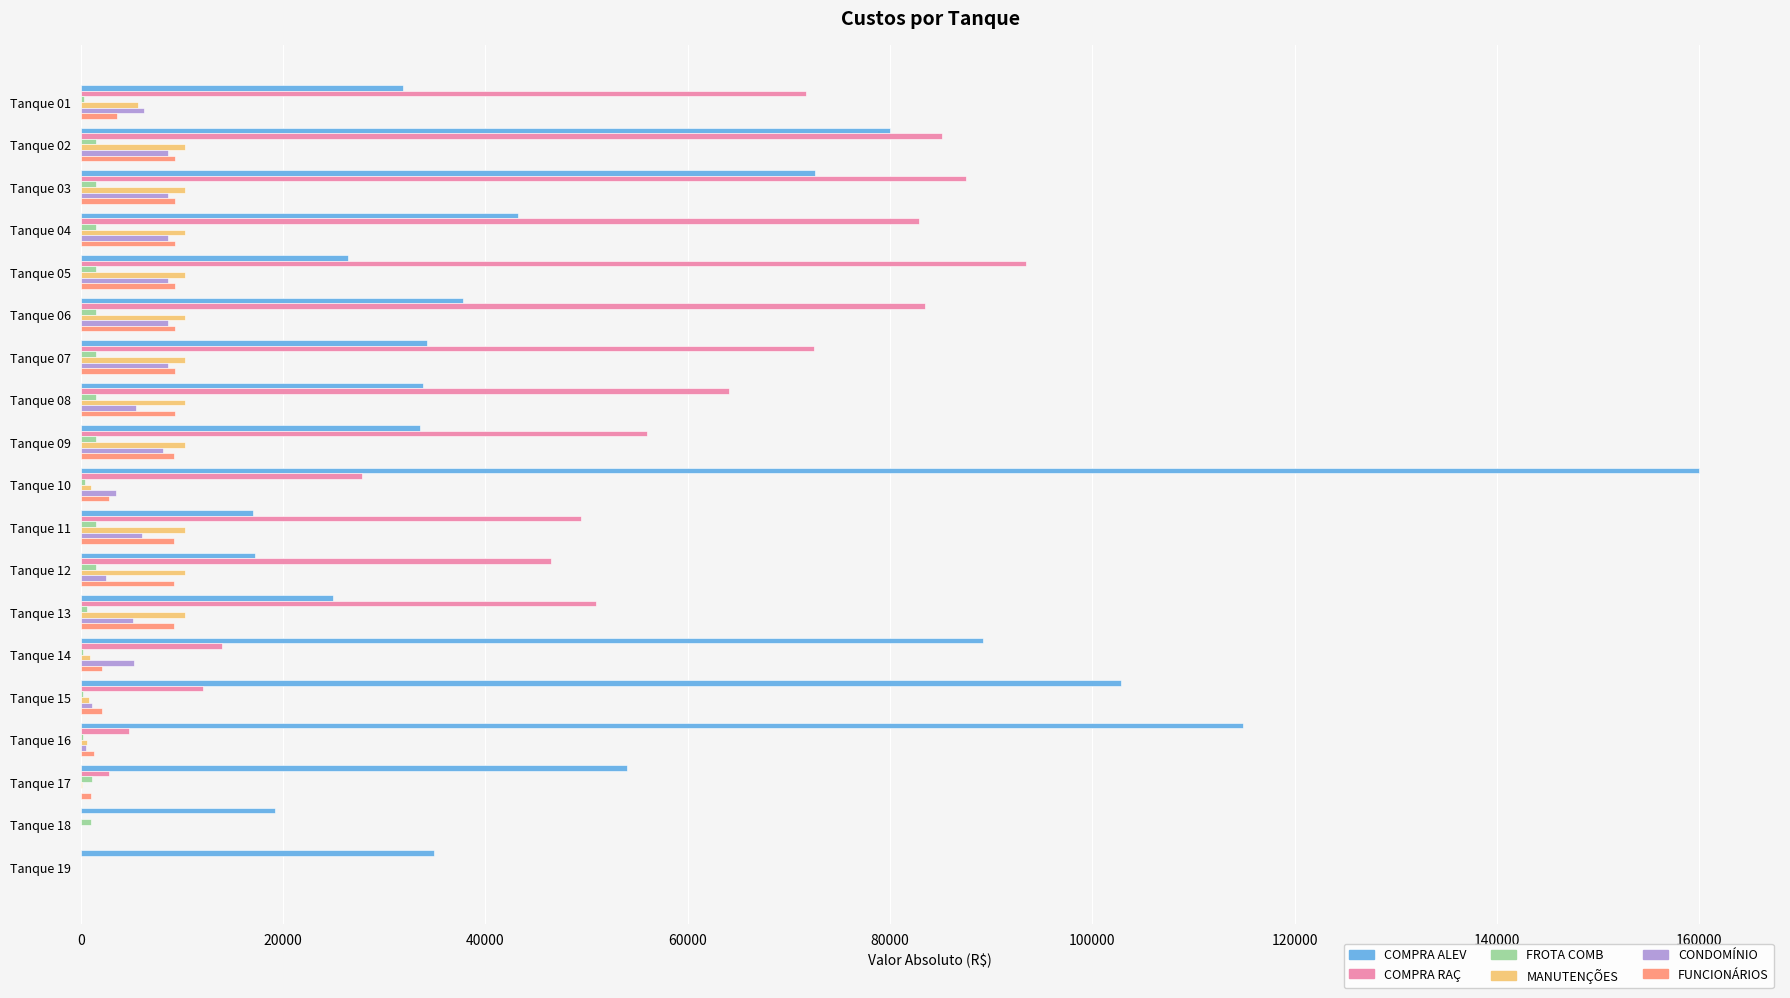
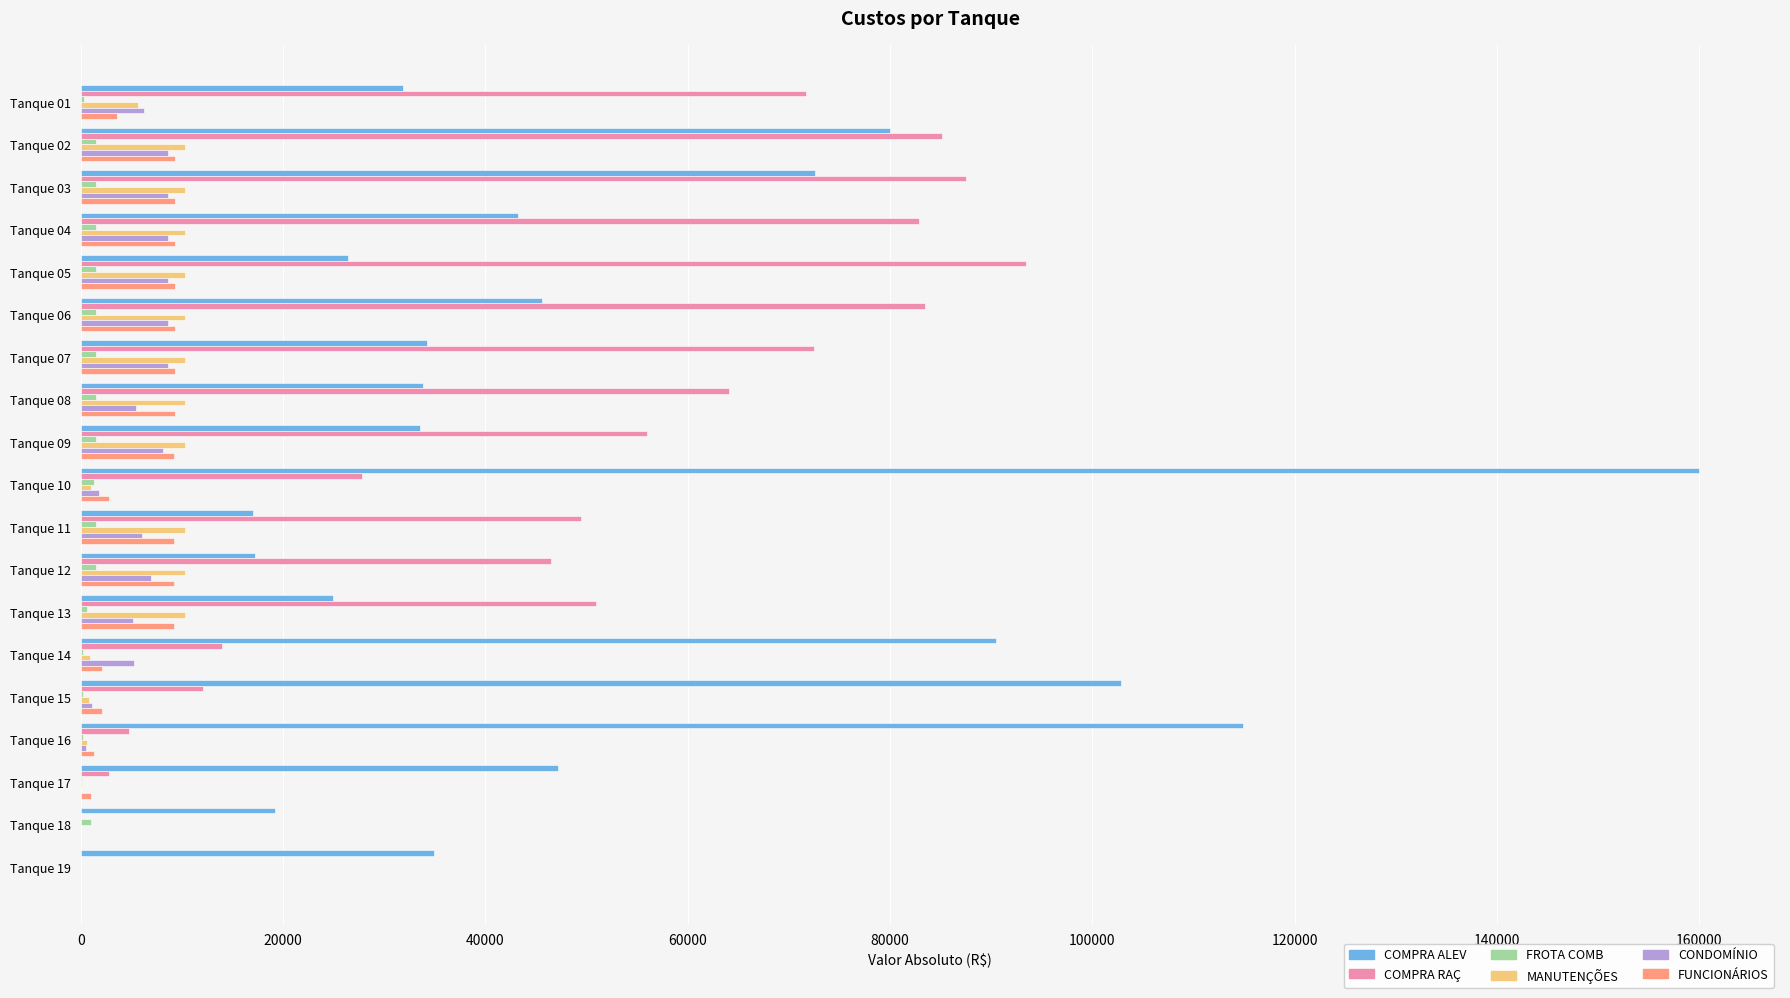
  {
    "COMPRA ALEV": {
      "Tanque 01": 31900,
      "Tanque 02": 80000,
      "Tanque 03": 72600,
      "Tanque 04": 43300,
      "Tanque 05": 26400,
-     "Tanque 06": 37800,
+     "Tanque 06": 45600,
      "Tanque 07": 34200,
      "Tanque 08": 33800,
      "Tanque 09": 33500,
      "Tanque 10": 160000,
      "Tanque 11": 17100,
      "Tanque 12": 17200,
      "Tanque 13": 24900,
-     "Tanque 14": 89200,
+     "Tanque 14": 90500,
      "Tanque 15": 102800,
      "Tanque 16": 114900,
-     "Tanque 17": 54000,
+     "Tanque 17": 47200,
      "Tanque 18": 19200,
      "Tanque 19": 34900
    },
    "FROTA COMB": {
      "Tanque 01": 400,
      "Tanque 02": 1500,
      "Tanque 03": 1500,
      "Tanque 04": 1500,
      "Tanque 05": 1500,
      "Tanque 06": 1500,
      "Tanque 07": 1500,
      "Tanque 08": 1500,
      "Tanque 09": 1500,
-     "Tanque 10": 500,
+     "Tanque 10": 1300,
      "Tanque 11": 1500,
      "Tanque 12": 1500,
      "Tanque 13": 600,
      "Tanque 14": 300,
-     "Tanque 17": 1100,
+     "Tanque 17": 100,
      "Tanque 18": 1000,
      "Tanque 19": 0
    },
    "CONDOMÍNIO": {
      "Tanque 01": 6200,
      "Tanque 02": 8600,
      "Tanque 03": 8600,
      "Tanque 04": 8600,
      "Tanque 05": 8600,
      "Tanque 06": 8600,
      "Tanque 07": 8600,
      "Tanque 08": 5500,
      "Tanque 09": 8200,
-     "Tanque 10": 3500,
+     "Tanque 10": 1900,
      "Tanque 11": 6100,
-     "Tanque 12": 2500,
+     "Tanque 12": 7000,
      "Tanque 13": 5200,
      "Tanque 14": 5200,
      "Tanque 15": 1100,
      "Tanque 16": 500,
      "Tanque 17": 0,
      "Tanque 18": 0,
      "Tanque 19": 0
    }
  }
